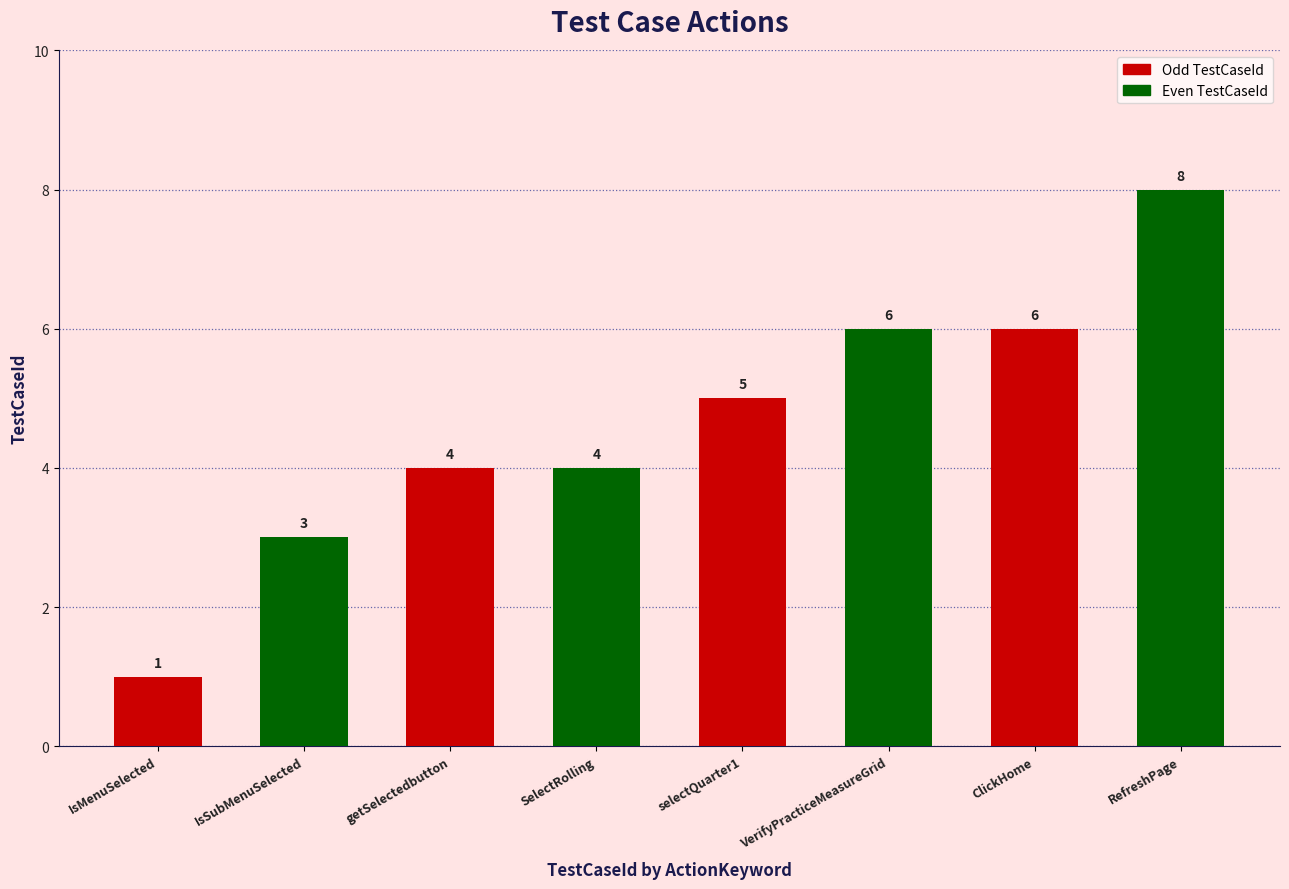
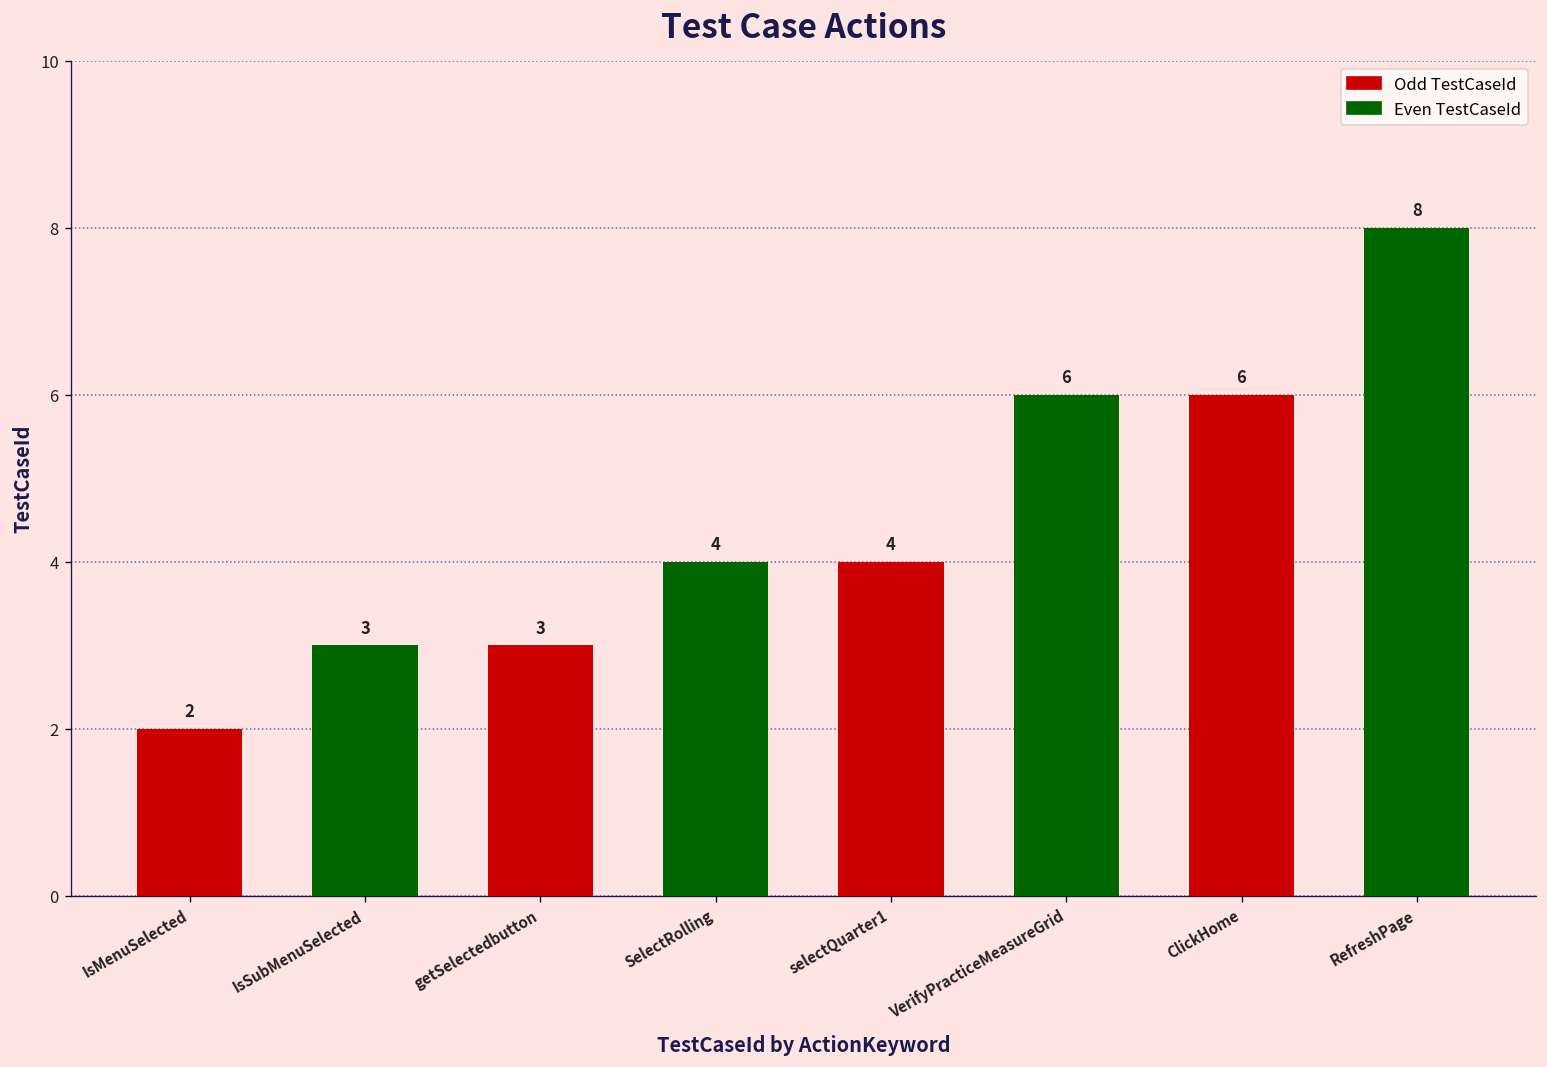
  {
-   "IsMenuSelected": 1,
+   "IsMenuSelected": 2,
    "IsSubMenuSelected": 3,
-   "getSelectedbutton": 4,
+   "getSelectedbutton": 3,
    "SelectRolling": 4,
-   "selectQuarter1": 5,
+   "selectQuarter1": 4,
    "VerifyPracticeMeasureGrid": 6,
    "ClickHome": 6,
    "RefreshPage": 8
  }
